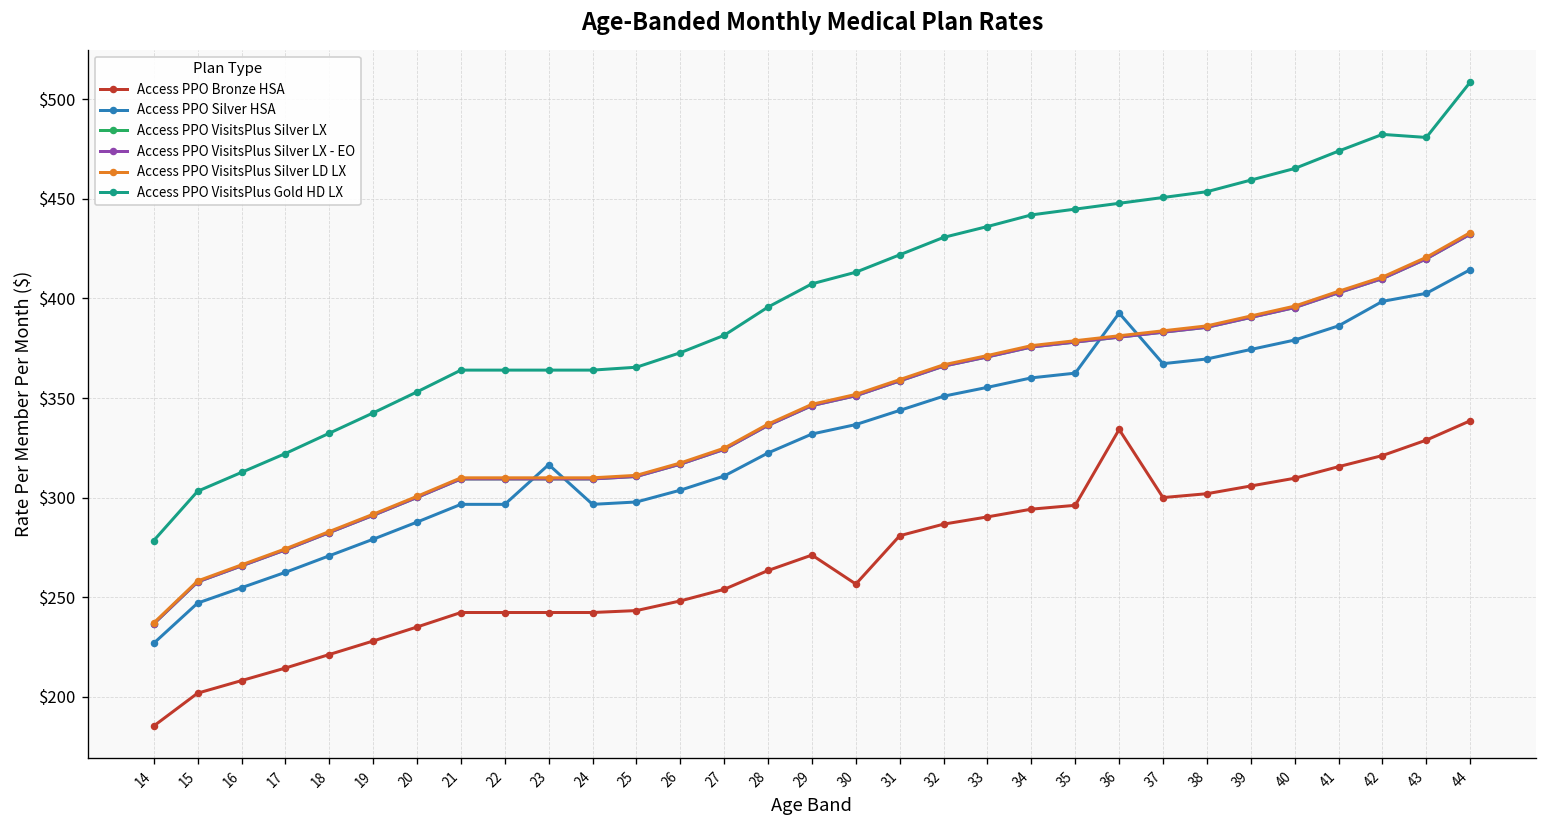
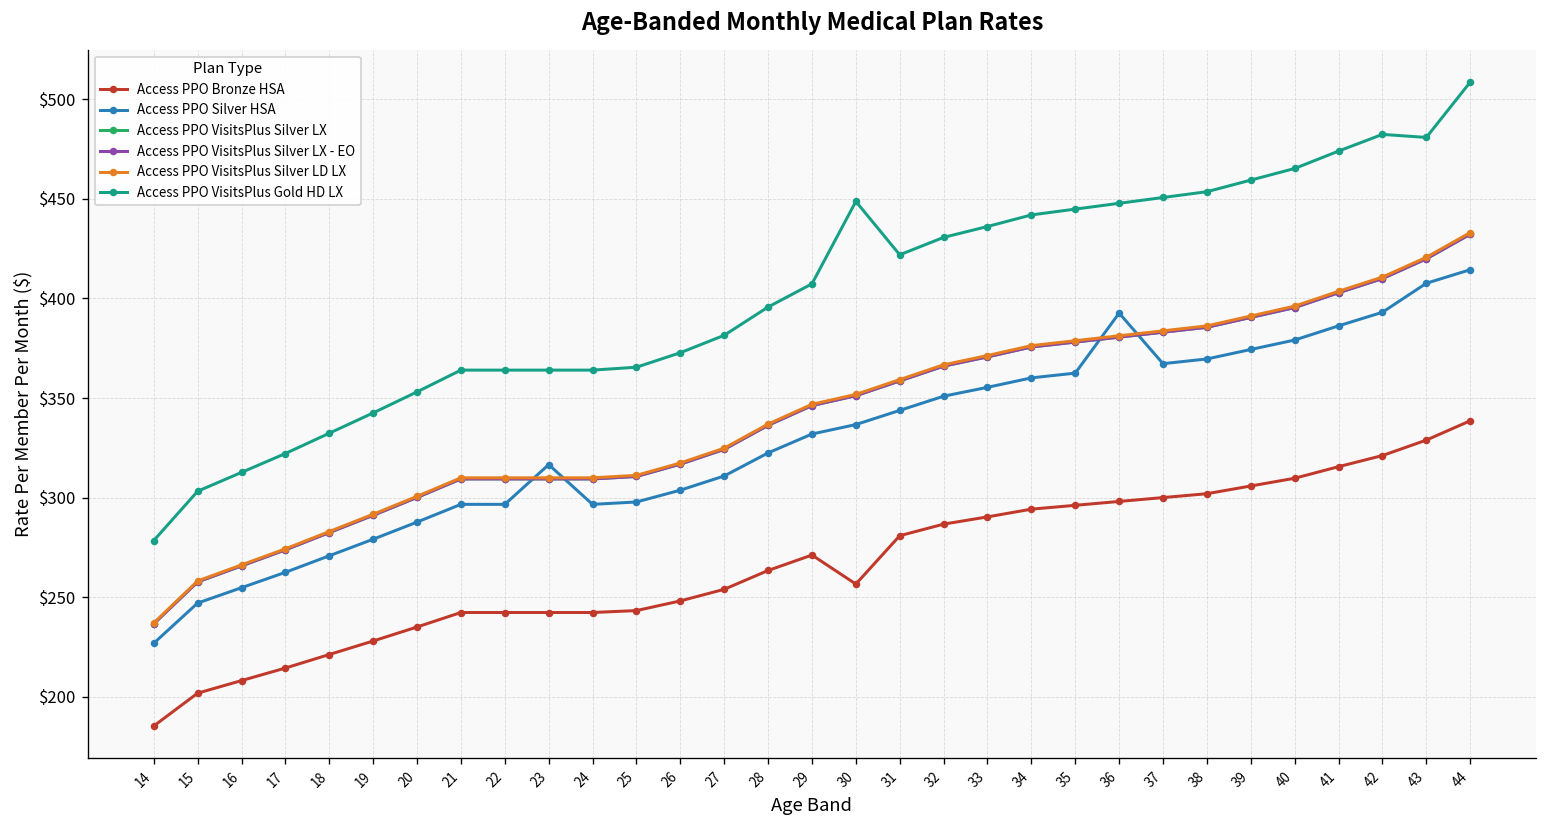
  {
    "Access PPO Bronze HSA": {
      "14": "$185",
      "15": "$202",
      "16": "$208",
      "17": "$214",
      "18": "$221",
      "19": "$228",
      "20": "$235",
      "21": "$242",
      "22": "$242",
      "23": "$242",
      "24": "$242",
      "25": "$243",
      "26": "$248",
      "27": "$254",
      "28": "$263",
      "29": "$271",
      "30": "$257",
      "31": "$281",
      "32": "$287",
      "33": "$290",
      "34": "$294",
      "35": "$296",
-     "36": "$334",
+     "36": "$298",
      "37": "$300",
      "38": "$302",
      "39": "$306",
      "40": "$310",
      "41": "$316",
      "42": "$321",
      "43": "$329",
      "44": "$339"
    },
    "Access PPO Silver HSA": {
      "14": "$227",
      "15": "$247",
      "16": "$255",
      "17": "$263",
      "18": "$271",
      "19": "$279",
      "20": "$288",
      "21": "$297",
      "22": "$297",
      "23": "$317",
      "24": "$297",
      "25": "$298",
      "26": "$304",
      "27": "$311",
      "28": "$322",
      "29": "$332",
      "30": "$337",
      "31": "$344",
      "32": "$351",
      "33": "$355",
      "34": "$360",
      "35": "$362",
      "36": "$393",
      "37": "$367",
      "38": "$370",
      "39": "$374",
      "40": "$379",
      "41": "$386",
-     "42": "$399",
-     "43": "$403",
+     "42": "$393",
+     "43": "$408",
      "44": "$414"
    },
    "Access PPO VisitsPlus Gold HD LX": {
      "14": "$278",
      "15": "$303",
      "16": "$313",
      "17": "$322",
      "18": "$332",
      "19": "$343",
      "20": "$353",
      "21": "$364",
      "22": "$364",
      "23": "$364",
      "24": "$364",
      "25": "$365",
      "26": "$373",
      "27": "$381",
      "28": "$396",
      "29": "$407",
-     "30": "$413",
+     "30": "$449",
      "31": "$422",
      "32": "$431",
      "33": "$436",
      "34": "$442",
      "35": "$445",
      "36": "$448",
      "37": "$451",
      "38": "$454",
      "39": "$459",
      "40": "$465",
      "41": "$474",
      "42": "$482",
      "43": "$481",
      "44": "$509"
    }
  }
